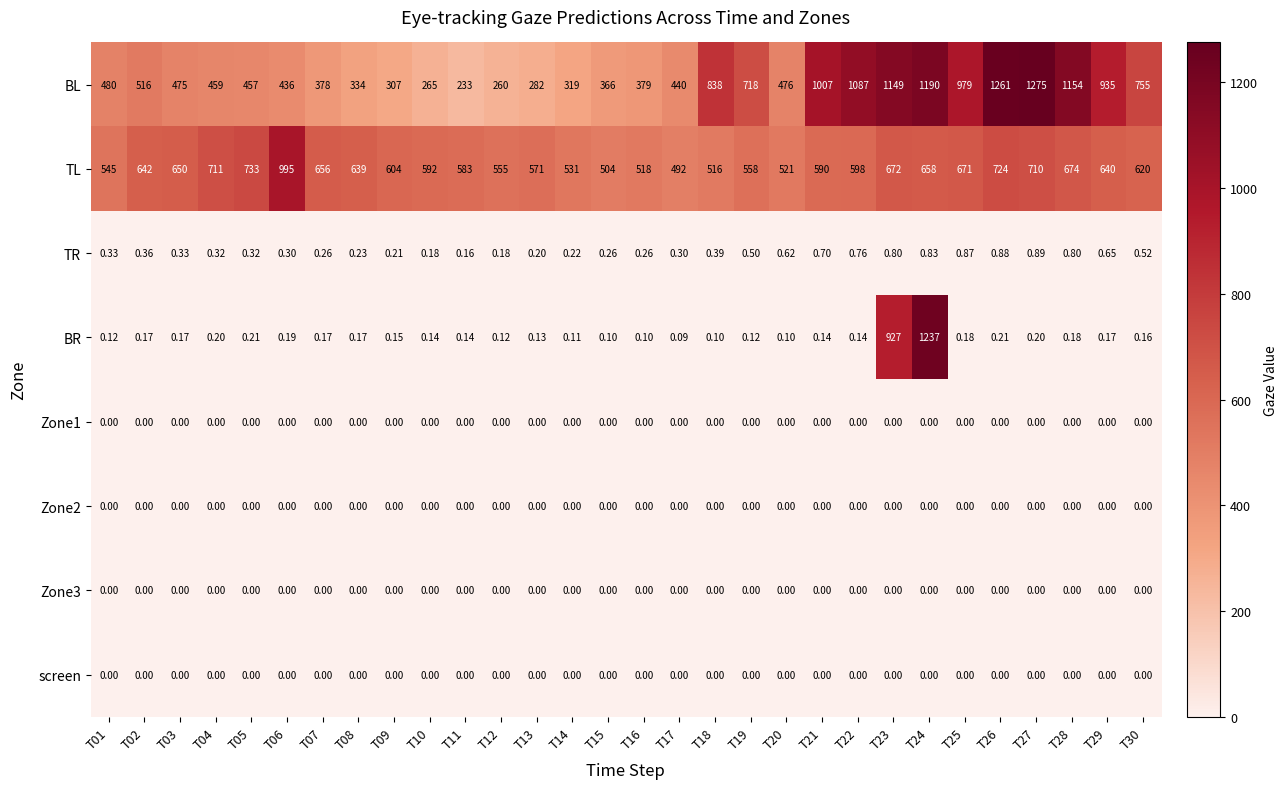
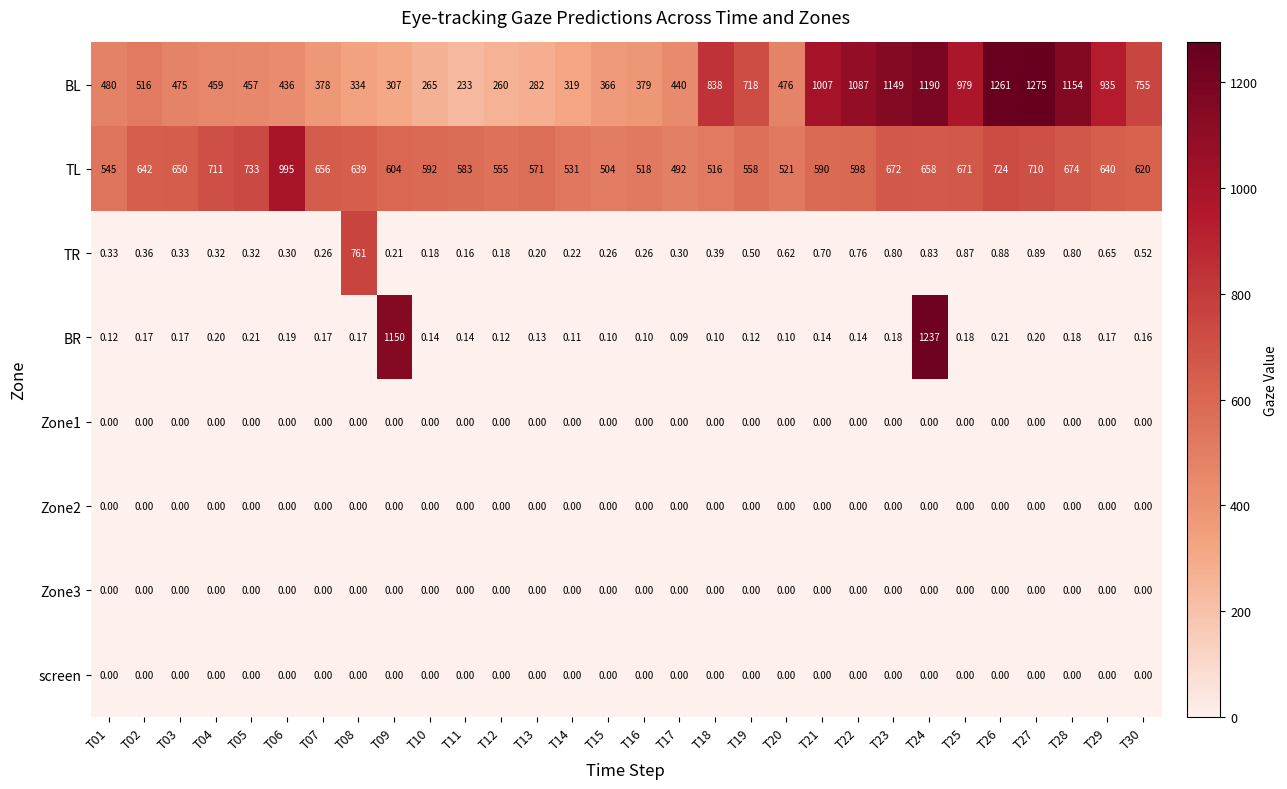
  {
    "TR": {
      "T01": 0.33,
      "T02": 0.36,
      "T03": 0.33,
      "T04": 0.32,
      "T05": 0.32,
      "T06": 0.30,
      "T07": 0.26,
-     "T08": 0.23,
+     "T08": 761,
      "T09": 0.21,
      "T10": 0.18,
      "T11": 0.16,
      "T12": 0.18,
      "T13": 0.20,
      "T14": 0.22,
      "T15": 0.26,
      "T16": 0.26,
      "T17": 0.30,
      "T18": 0.39,
      "T19": 0.50,
      "T20": 0.62,
      "T21": 0.70,
      "T22": 0.76,
      "T23": 0.80,
      "T24": 0.83,
      "T25": 0.87,
      "T26": 0.88,
      "T27": 0.89,
      "T28": 0.80,
      "T29": 0.65,
      "T30": 0.52
    },
    "BR": {
      "T01": 0.12,
      "T02": 0.17,
      "T03": 0.17,
      "T04": 0.20,
      "T05": 0.21,
      "T06": 0.19,
      "T07": 0.17,
      "T08": 0.17,
-     "T09": 0.15,
+     "T09": 1150,
      "T10": 0.14,
      "T11": 0.14,
      "T12": 0.12,
      "T13": 0.13,
      "T14": 0.11,
      "T15": 0.10,
      "T16": 0.10,
      "T17": 0.09,
      "T18": 0.10,
      "T19": 0.12,
      "T20": 0.10,
      "T21": 0.14,
      "T22": 0.14,
-     "T23": 927,
+     "T23": 0.18,
      "T24": 1237,
      "T25": 0.18,
      "T26": 0.21,
      "T27": 0.20,
      "T28": 0.18,
      "T29": 0.17,
      "T30": 0.16
    }
  }
